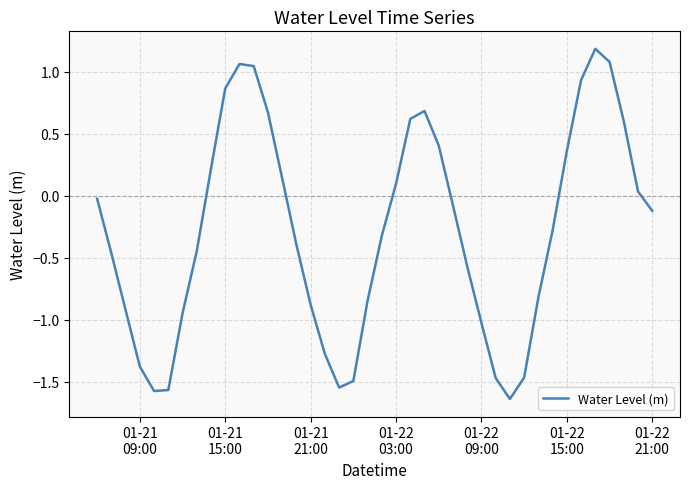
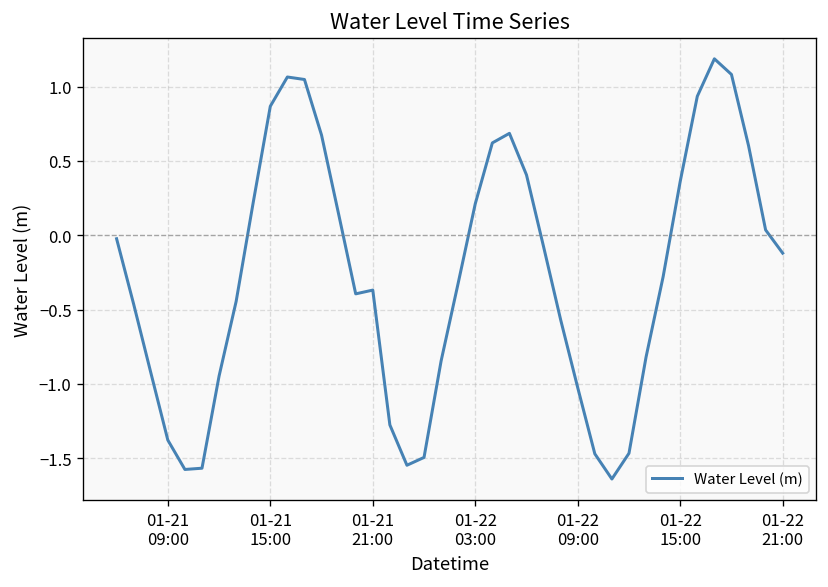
  {
    "01-21 09:00": -1.38,
    "01-21 15:00": 0.87,
-   "01-21 21:00": -0.88,
-   "01-22 03:00": 0.10,
+   "01-21 21:00": -0.37,
+   "01-22 03:00": 0.21,
    "01-22 09:00": -1.03,
    "01-22 15:00": 0.36,
    "01-22 21:00": -0.12
  }
